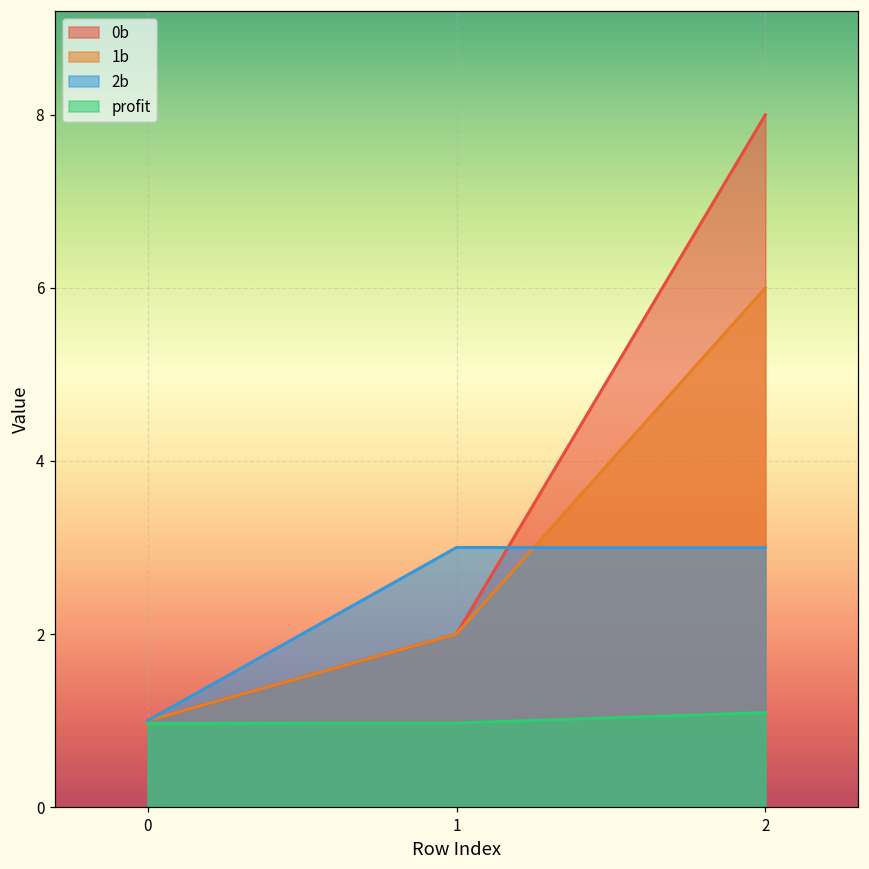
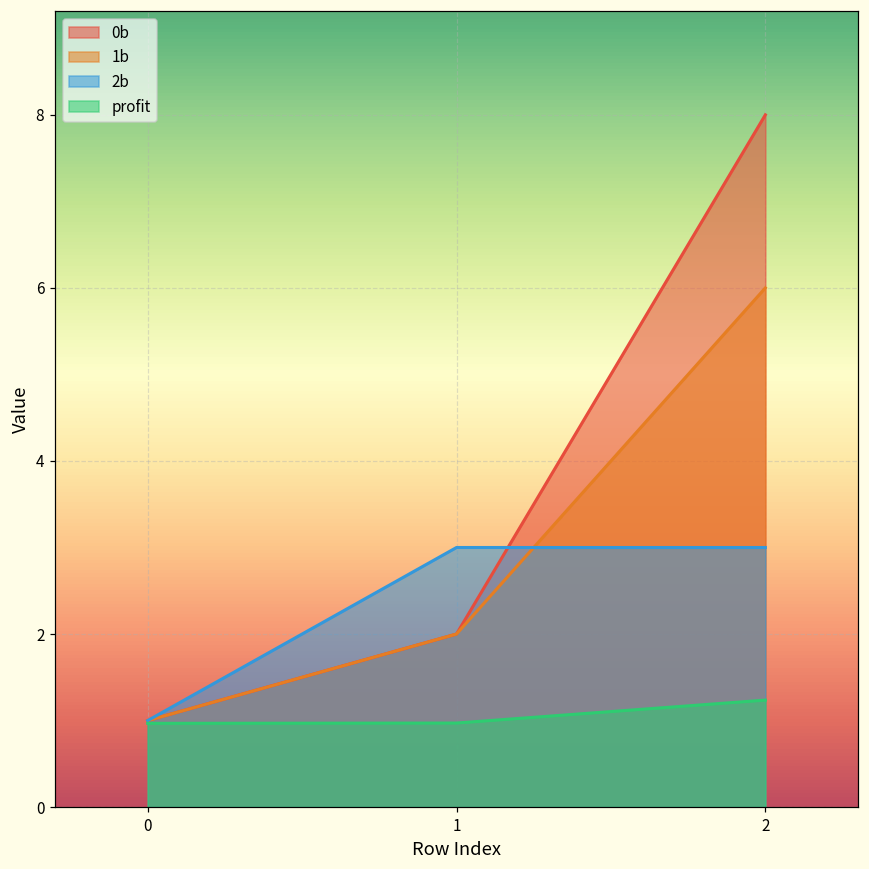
  {
    "2b": {
      "1": 3.0,
      "2": 3.0
    },
    "profit": {
      "1": 1.0,
-     "2": 1.1
+     "2": 1.2
    }
  }
